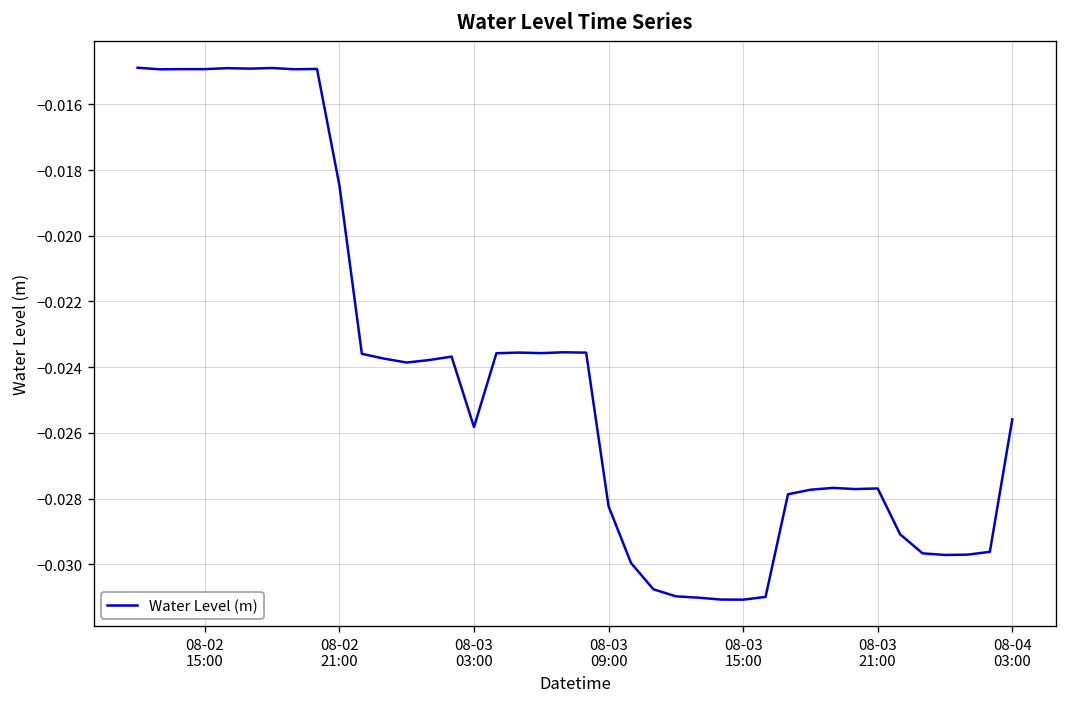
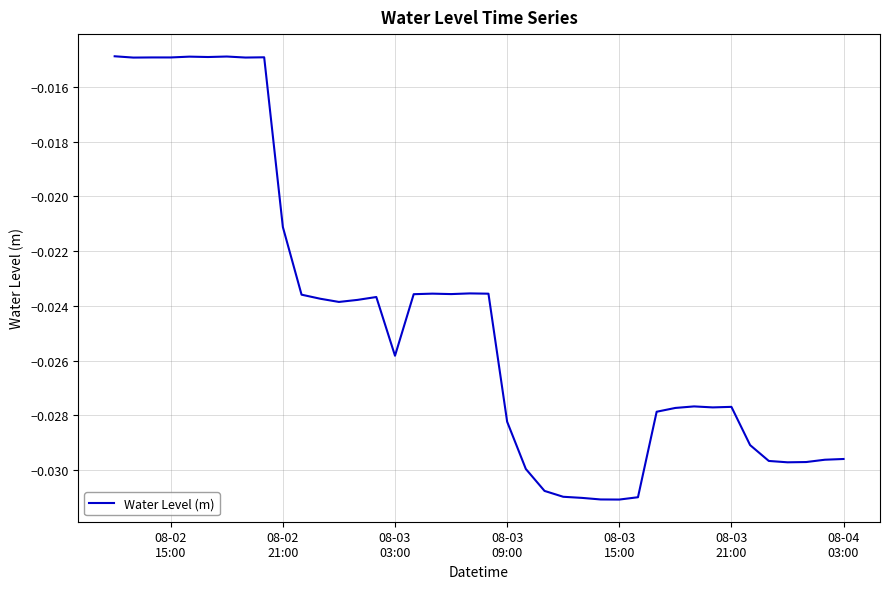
  {
    "08-02 15:00": -0.0149,
-   "08-02 21:00": -0.0185,
+   "08-02 21:00": -0.0211,
    "08-03 03:00": -0.0258,
    "08-03 09:00": -0.0282,
    "08-03 15:00": -0.0311,
    "08-03 21:00": -0.0277,
-   "08-04 03:00": -0.0256
+   "08-04 03:00": -0.0296
  }
